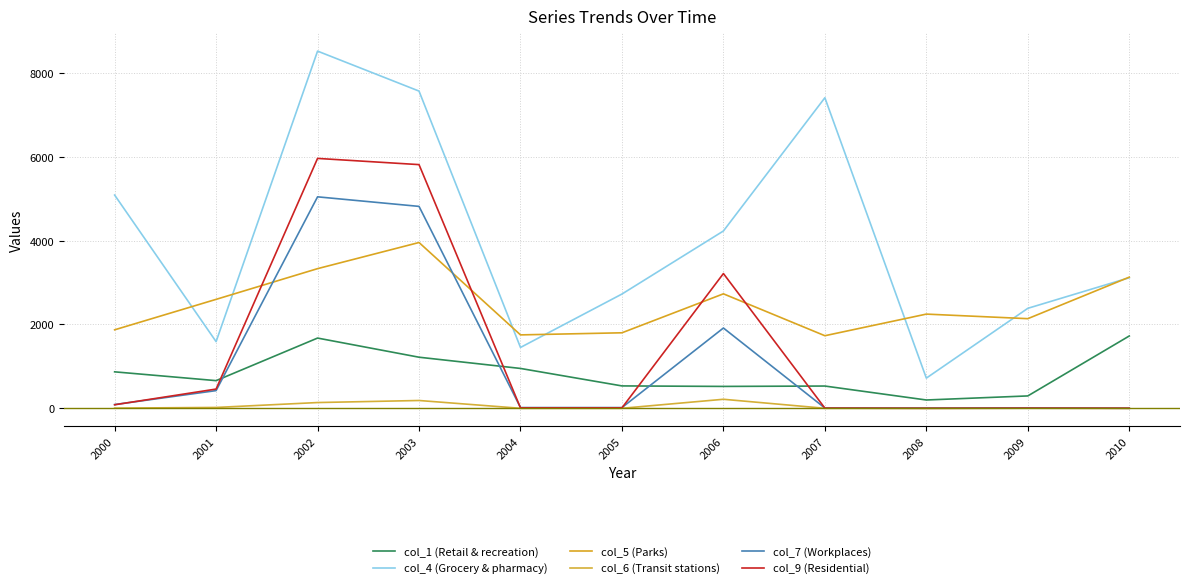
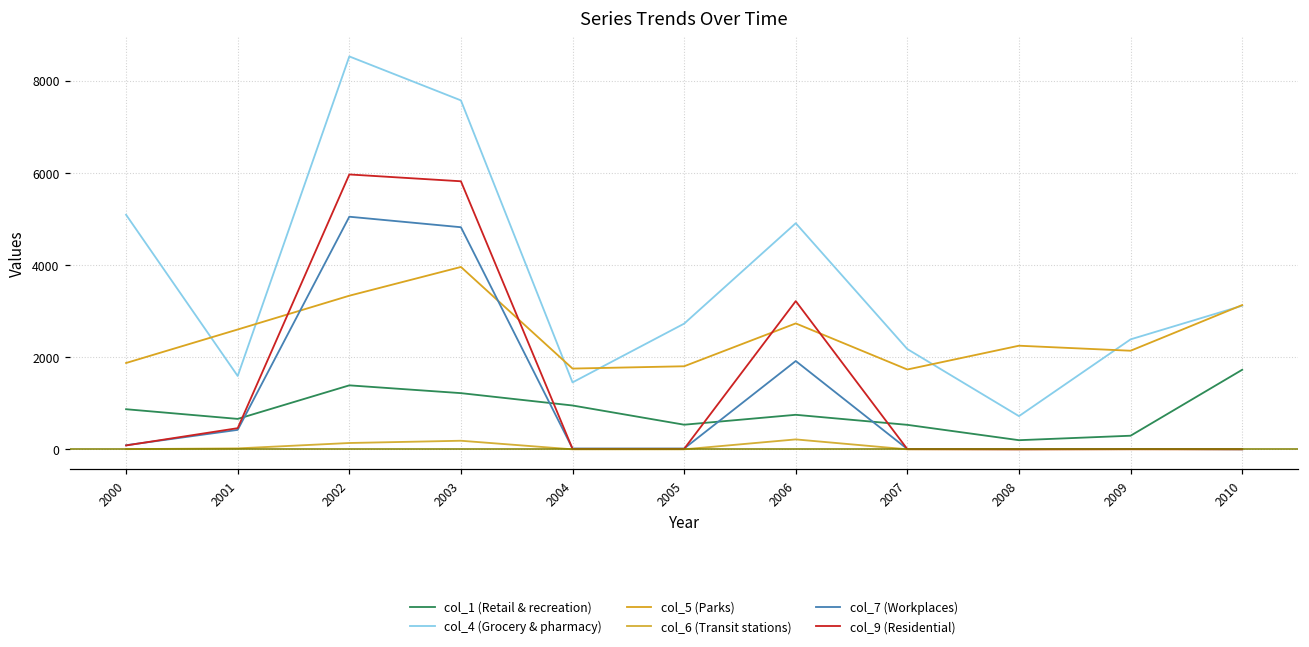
  {
    "col_1 (Retail & recreation)": {
      "2000": 900,
      "2001": 700,
-     "2002": 1700,
+     "2002": 1400,
      "2003": 1200,
      "2004": 1000,
      "2005": 500,
-     "2006": 500,
+     "2006": 700,
      "2007": 500,
      "2008": 200,
      "2009": 300,
      "2010": 1700
    },
    "col_4 (Grocery & pharmacy)": {
      "2000": 5100,
      "2001": 1600,
      "2002": 8500,
      "2003": 7600,
      "2004": 1500,
      "2005": 2700,
-     "2006": 4200,
-     "2007": 7400,
+     "2006": 4900,
+     "2007": 2200,
      "2008": 700,
      "2009": 2400
    },
    "col_7 (Workplaces)": {
      "2002": 5000,
      "2003": 4800,
      "2006": 1900
    },
    "col_9 (Residential)": {
      "2002": 6000,
      "2003": 5800,
      "2006": 3200
    }
  }
